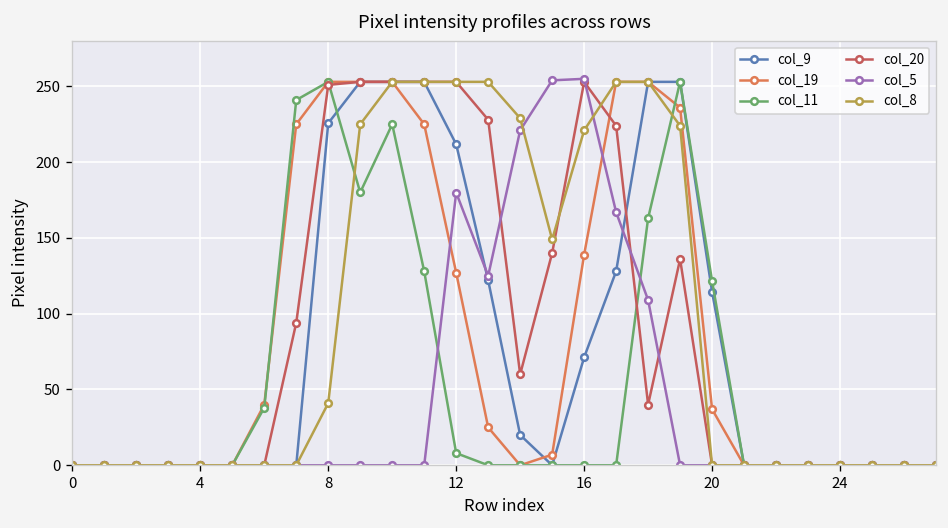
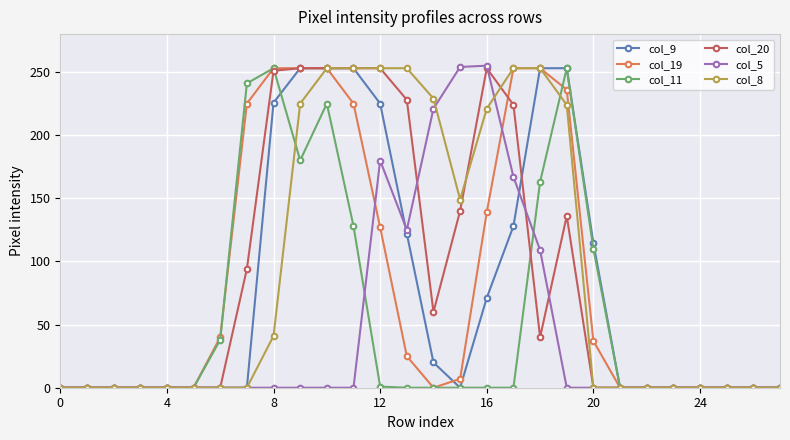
  {
    "col_9": {
      "8": 226,
-     "12": 212,
+     "12": 225,
      "16": 71,
      "20": 114
    },
    "col_11": {
-     "12": 8,
+     "12": 1,
      "16": 0,
-     "20": 122
+     "20": 110
    },
    "col_5": {
      "8": 0,
      "12": 180
    }
  }
